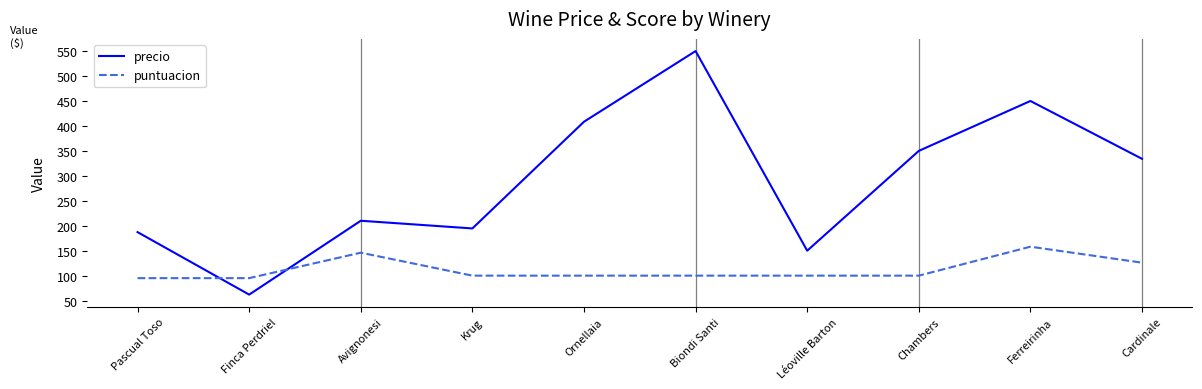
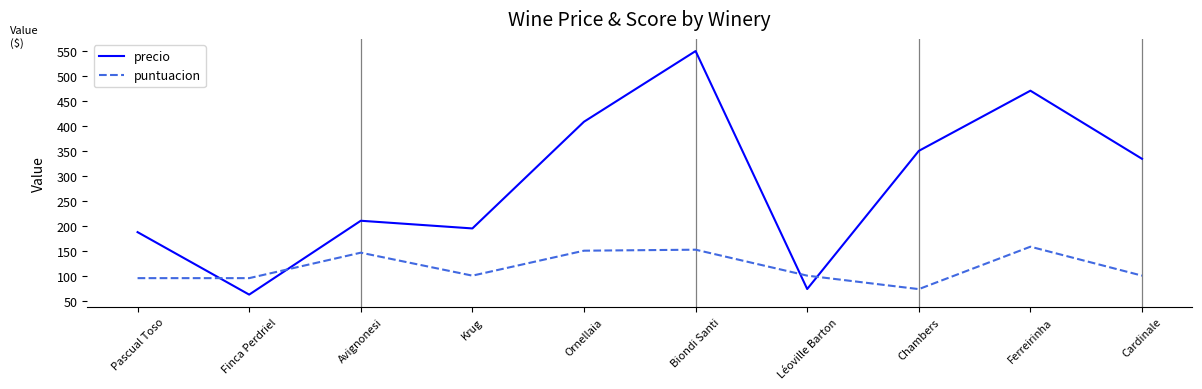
  {
    "precio": {
      "Pascual Toso": 190,
      "Finca Perdriel": 60,
      "Avignonesi": 210,
      "Krug": 190,
      "Ornellaia": 410,
      "Biondi Santi": 550,
-     "Léoville Barton": 150,
+     "Léoville Barton": 70,
      "Chambers": 350,
-     "Ferreirinha": 450,
+     "Ferreirinha": 470,
      "Cardinale": 330
    },
    "puntuacion": {
      "Pascual Toso": 100,
      "Finca Perdriel": 100,
      "Avignonesi": 150,
      "Krug": 100,
-     "Ornellaia": 100,
-     "Biondi Santi": 100,
+     "Ornellaia": 150,
+     "Biondi Santi": 150,
      "Léoville Barton": 100,
-     "Chambers": 100,
+     "Chambers": 70,
      "Ferreirinha": 160,
-     "Cardinale": 130
+     "Cardinale": 100
    }
  }
